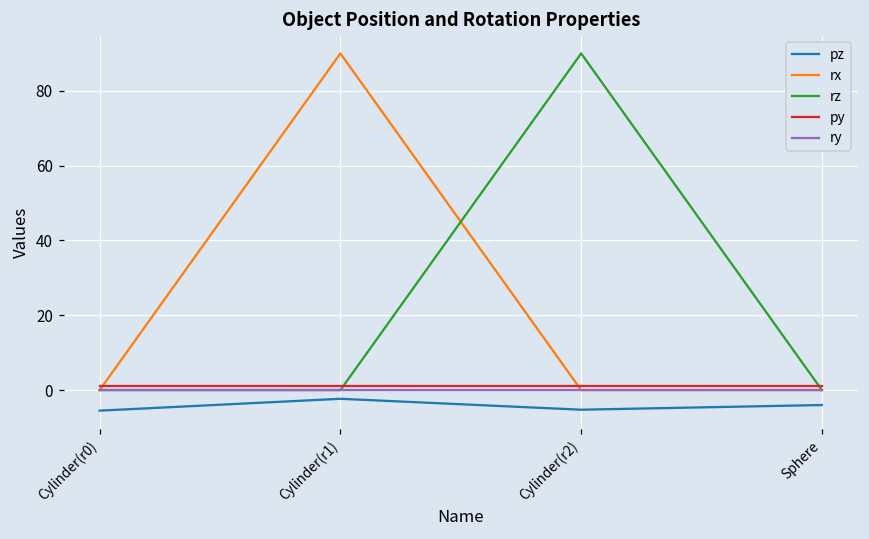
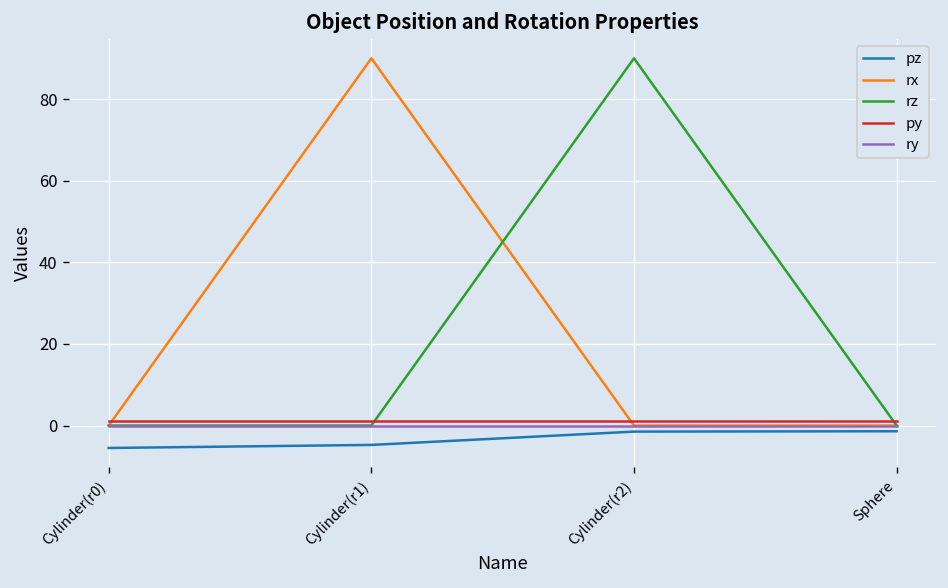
  {
    "pz": {
      "Cylinder(r0)": -6,
-     "Cylinder(r1)": -2,
-     "Cylinder(r2)": -5,
-     "Sphere": -4
+     "Cylinder(r1)": -5,
+     "Cylinder(r2)": -1,
+     "Sphere": -1
    },
    "rx": {
      "Cylinder(r1)": 90
    },
    "rz": {
      "Cylinder(r2)": 90
    },
    "py": {
      "Cylinder(r0)": 1,
      "Cylinder(r1)": 1,
      "Cylinder(r2)": 1,
      "Sphere": 1
    }
  }
